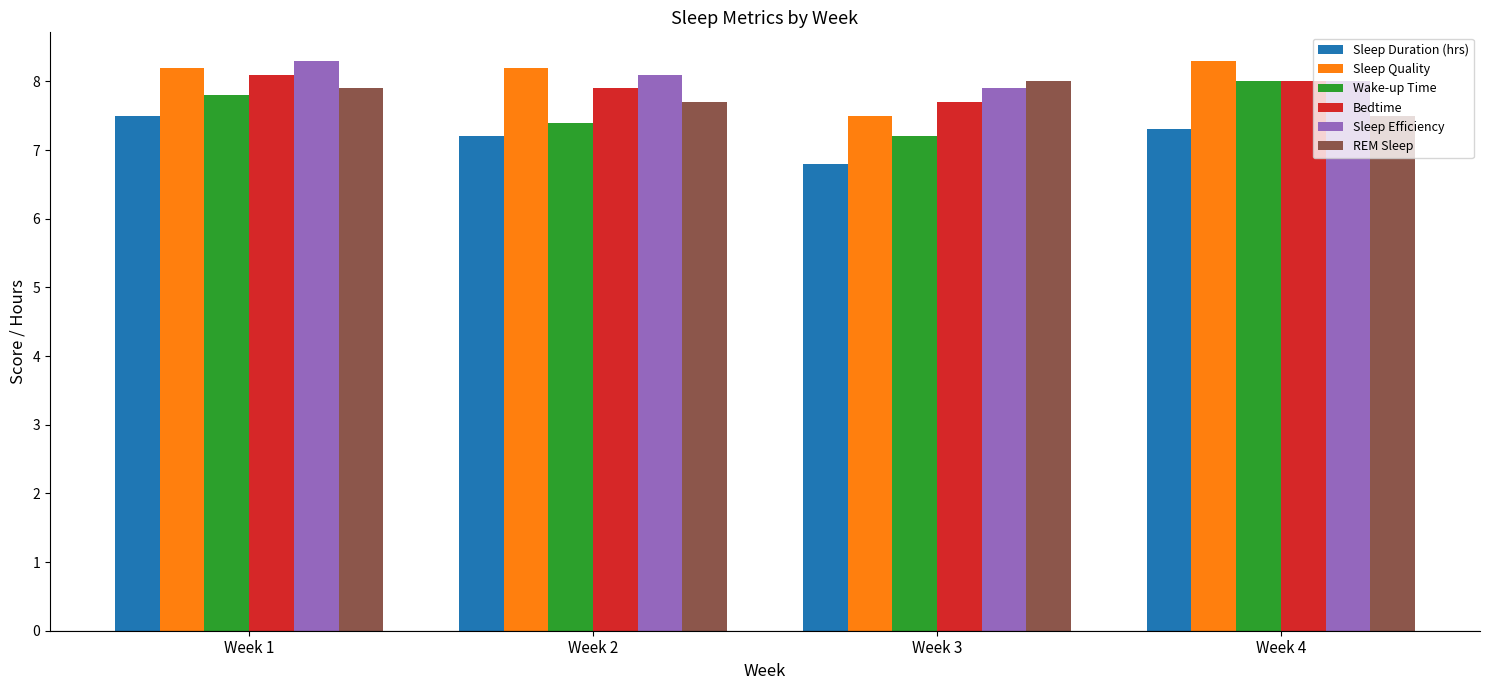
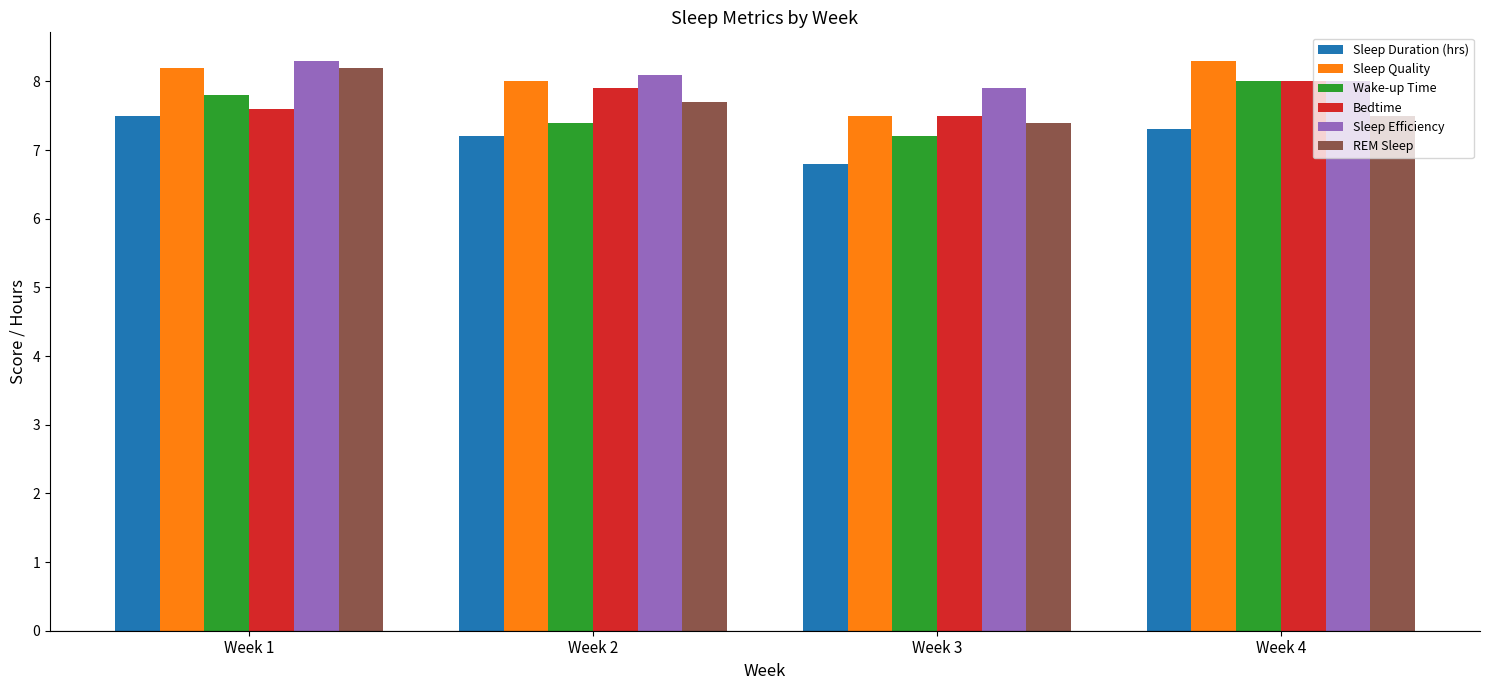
  {
    "Sleep Duration (hrs)": {
      "Week 1": 7.5,
      "Week 2": 7.2,
      "Week 3": 6.8,
      "Week 4": 7.3
    },
    "Sleep Quality": {
      "Week 1": 8.2,
-     "Week 2": 8.2,
+     "Week 2": 8.0,
      "Week 3": 7.5,
      "Week 4": 8.3
    },
    "Wake-up Time": {
      "Week 1": 7.8,
      "Week 2": 7.4,
      "Week 3": 7.2,
      "Week 4": 8.0
    },
    "Bedtime": {
-     "Week 1": 8.1,
+     "Week 1": 7.6,
      "Week 2": 7.9,
-     "Week 3": 7.7,
+     "Week 3": 7.5,
      "Week 4": 8.0
    },
    "Sleep Efficiency": {
      "Week 1": 8.3,
      "Week 2": 8.1,
      "Week 3": 7.9
    },
    "REM Sleep": {
-     "Week 1": 7.9,
+     "Week 1": 8.2,
      "Week 2": 7.7,
-     "Week 3": 8.0
+     "Week 3": 7.4
    }
  }
